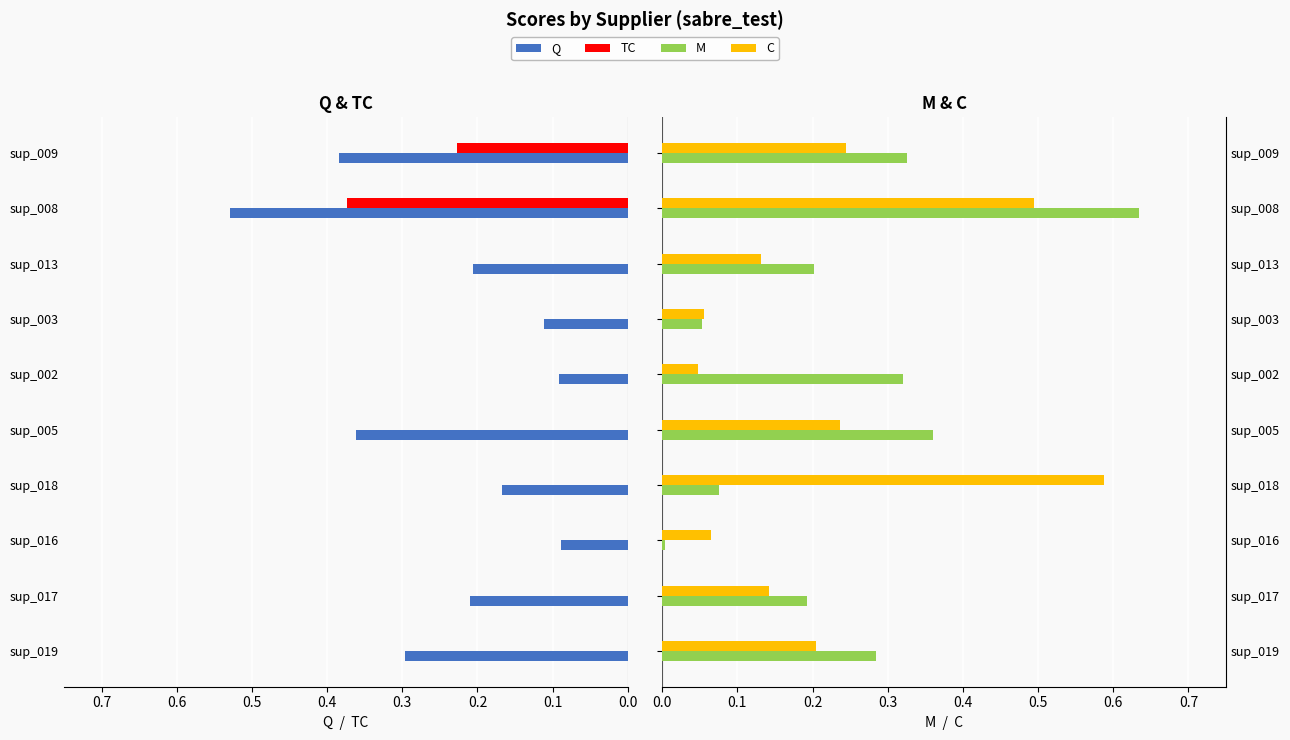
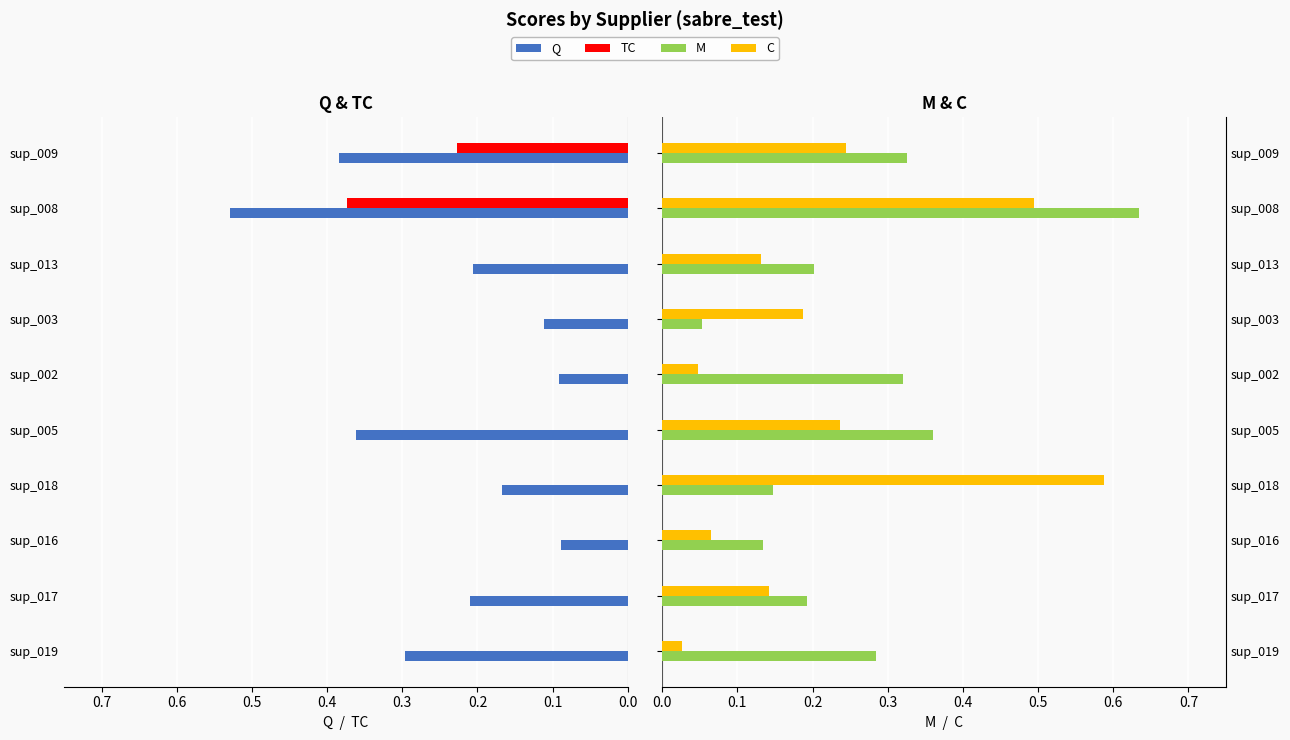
  {
    "M & C": {
      "M": {
        "sup_009": 0.33,
        "sup_008": 0.63,
        "sup_013": 0.20,
        "sup_003": 0.05,
        "sup_002": 0.32,
        "sup_005": 0.36,
-       "sup_018": 0.08,
-       "sup_016": 0.00,
+       "sup_018": 0.15,
+       "sup_016": 0.13,
        "sup_017": 0.19,
        "sup_019": 0.29
      },
      "C": {
        "sup_009": 0.25,
        "sup_008": 0.49,
        "sup_013": 0.13,
-       "sup_003": 0.06,
+       "sup_003": 0.19,
        "sup_002": 0.05,
        "sup_005": 0.24,
        "sup_018": 0.59,
        "sup_016": 0.07,
        "sup_017": 0.14,
-       "sup_019": 0.20
+       "sup_019": 0.03
      }
    }
  }
